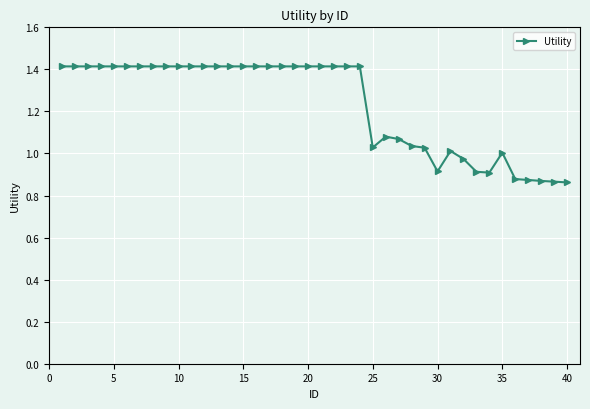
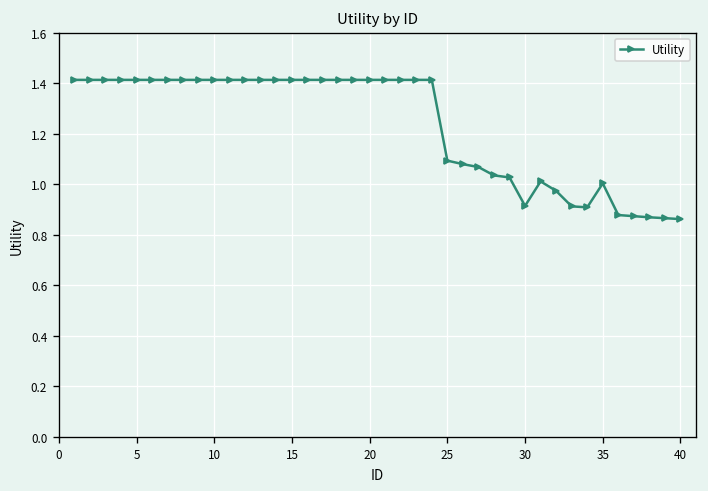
  {
    "5": 1.41,
    "10": 1.41,
    "15": 1.41,
    "20": 1.41,
-   "25": 1.03,
+   "25": 1.09,
    "30": 0.91,
    "35": 1.00,
    "40": 0.86
  }
